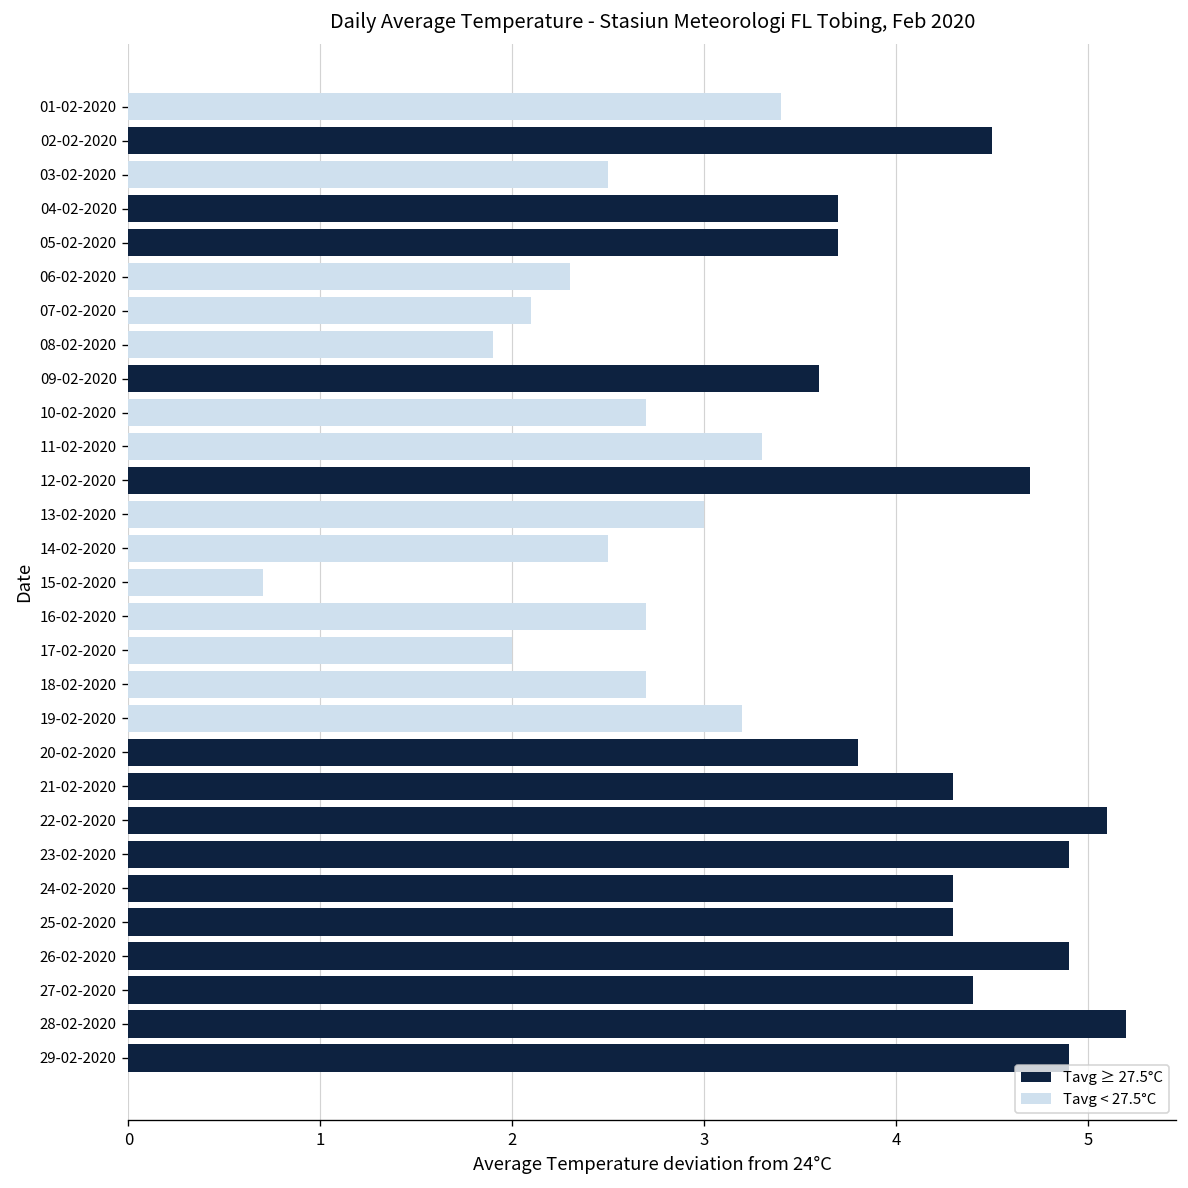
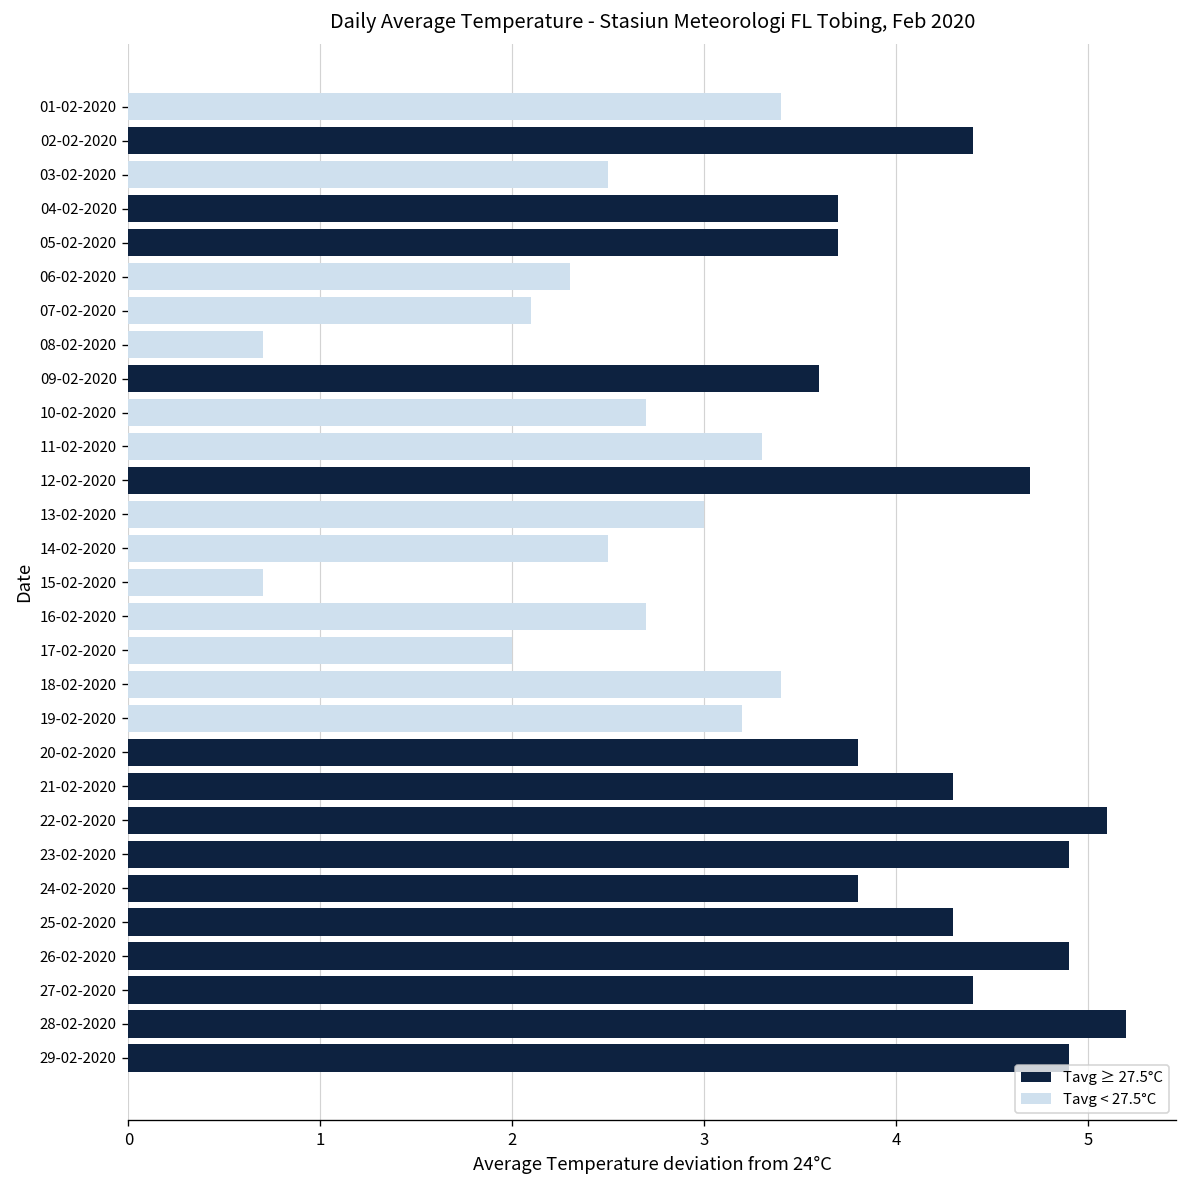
  {
    "01-02-2020": 3.40,
-   "02-02-2020": 4.50,
+   "02-02-2020": 4.40,
    "03-02-2020": 2.50,
    "04-02-2020": 3.70,
    "05-02-2020": 3.70,
    "06-02-2020": 2.30,
    "07-02-2020": 2.10,
-   "08-02-2020": 1.90,
+   "08-02-2020": 0.70,
    "09-02-2020": 3.60,
    "10-02-2020": 2.70,
    "11-02-2020": 3.30,
    "12-02-2020": 4.70,
    "13-02-2020": 3.00,
    "14-02-2020": 2.50,
    "15-02-2020": 0.70,
    "16-02-2020": 2.70,
    "17-02-2020": 2.00,
-   "18-02-2020": 2.70,
+   "18-02-2020": 3.40,
    "19-02-2020": 3.20,
    "20-02-2020": 3.80,
    "21-02-2020": 4.30,
    "22-02-2020": 5.10,
    "23-02-2020": 4.90,
-   "24-02-2020": 4.30,
+   "24-02-2020": 3.80,
    "25-02-2020": 4.30,
    "26-02-2020": 4.90,
    "27-02-2020": 4.40,
    "28-02-2020": 5.20,
    "29-02-2020": 4.90
  }
